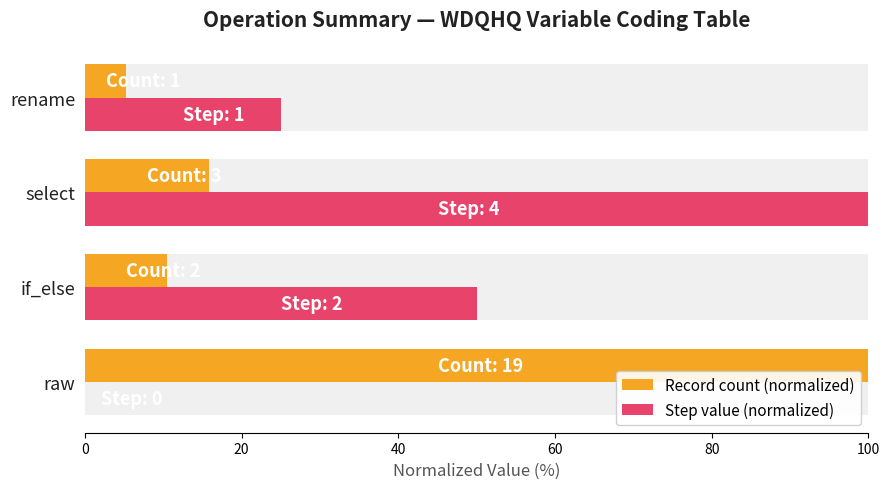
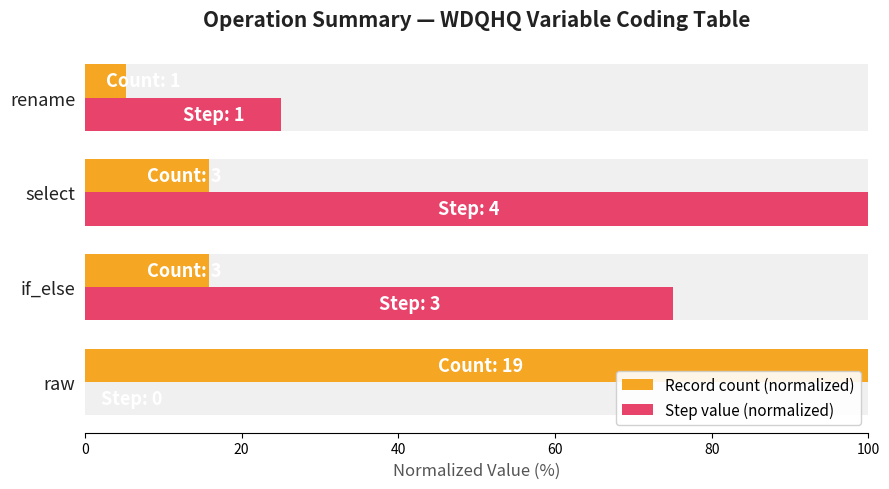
  {
    "Record count (normalized)": {
-     "if_else": 2
+     "if_else": 3
    },
    "Step value (normalized)": {
-     "if_else": 50,
+     "if_else": 75,
      "raw": 0
    }
  }
